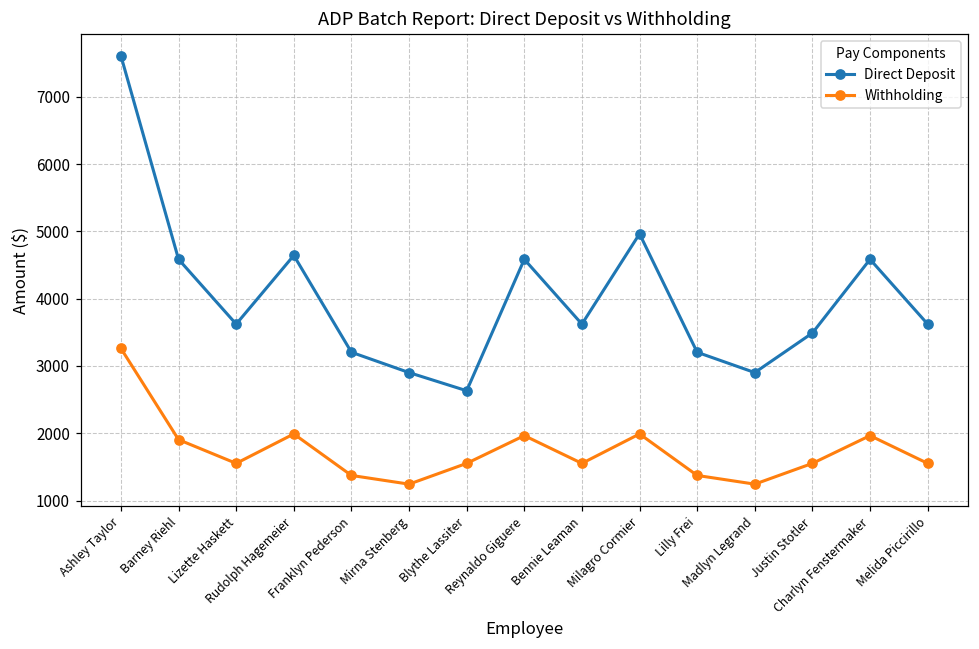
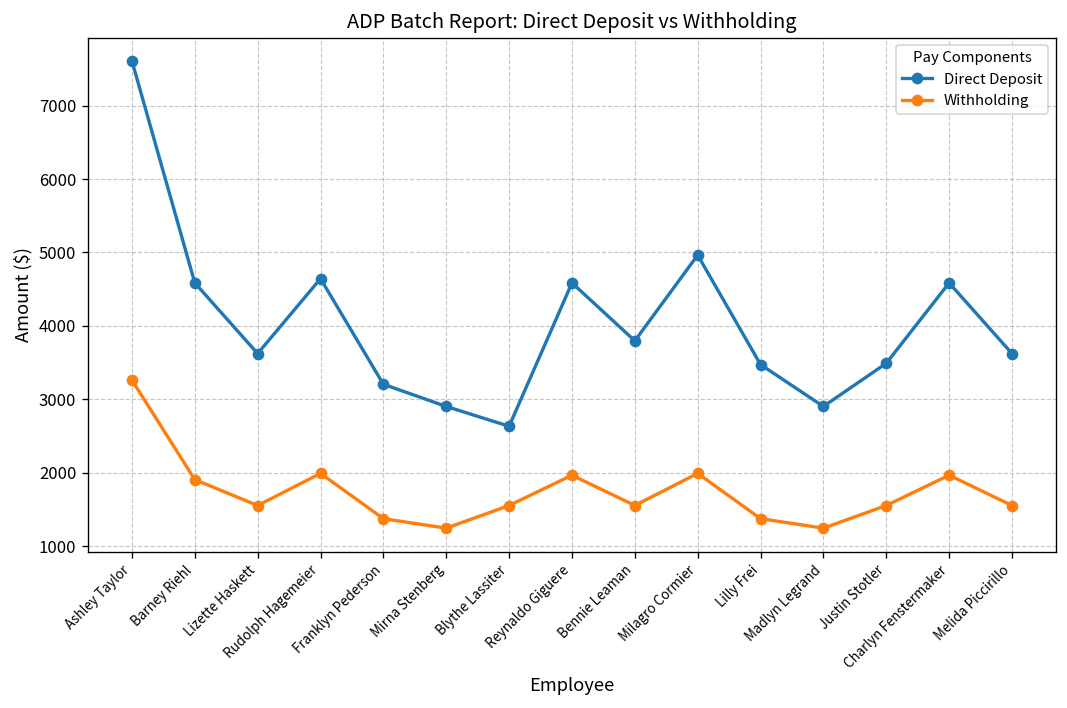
  {
    "Direct Deposit": {
      "Ashley Taylor": 7600,
      "Barney Riehl": 4600,
      "Lizette Haskett": 3600,
      "Rudolph Hagemeier": 4600,
      "Franklyn Pederson": 3200,
      "Mirna Stenberg": 2900,
      "Blythe Lassiter": 2600,
      "Reynaldo Giguere": 4600,
-     "Bennie Leaman": 3600,
+     "Bennie Leaman": 3800,
      "Milagro Cormier": 5000,
-     "Lilly Frei": 3200,
+     "Lilly Frei": 3500,
      "Madlyn Legrand": 2900,
      "Justin Stotler": 3500,
      "Charlyn Fenstermaker": 4600,
      "Melida Piccirillo": 3600
    },
    "Withholding": {
      "Ashley Taylor": 3300,
      "Barney Riehl": 1900,
      "Lizette Haskett": 1600,
      "Rudolph Hagemeier": 2000,
      "Franklyn Pederson": 1400,
      "Mirna Stenberg": 1200,
      "Blythe Lassiter": 1600,
      "Reynaldo Giguere": 2000,
      "Bennie Leaman": 1600,
      "Milagro Cormier": 2000,
      "Lilly Frei": 1400,
      "Madlyn Legrand": 1200,
      "Justin Stotler": 1600,
      "Charlyn Fenstermaker": 2000,
      "Melida Piccirillo": 1600
    }
  }
